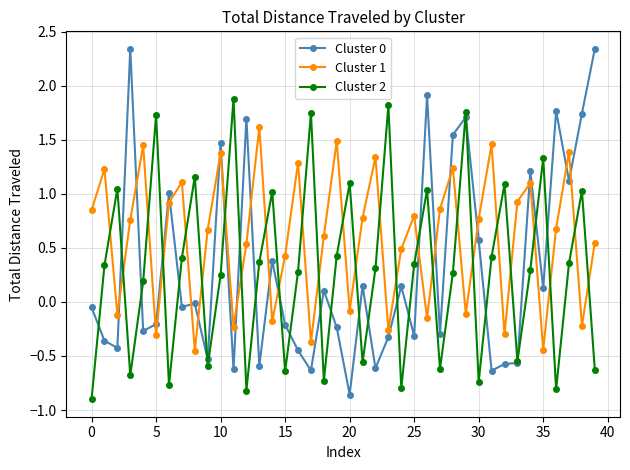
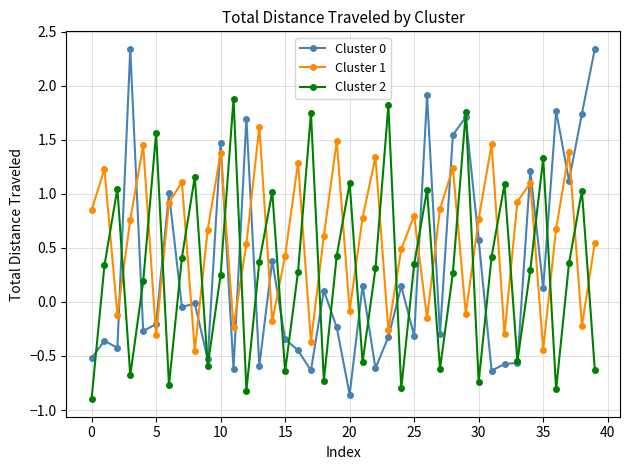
  {
    "Cluster 0": {
-     "0": -0.05,
+     "0": -0.52,
      "5": -0.21,
      "10": 1.47,
-     "15": -0.21,
+     "15": -0.34,
      "20": -0.86,
      "25": -0.31,
      "30": 0.57,
      "35": 0.13
    },
    "Cluster 1": {
      "0": 0.85,
      "5": -0.31,
      "10": 1.38,
      "15": 0.43,
      "20": -0.08,
      "25": 0.80,
      "30": 0.77,
      "35": -0.44
    },
    "Cluster 2": {
      "0": -0.90,
-     "5": 1.73,
+     "5": 1.56,
      "10": 0.25,
      "15": -0.64,
      "20": 1.10,
      "25": 0.35,
      "30": -0.74,
      "35": 1.33
    }
  }
